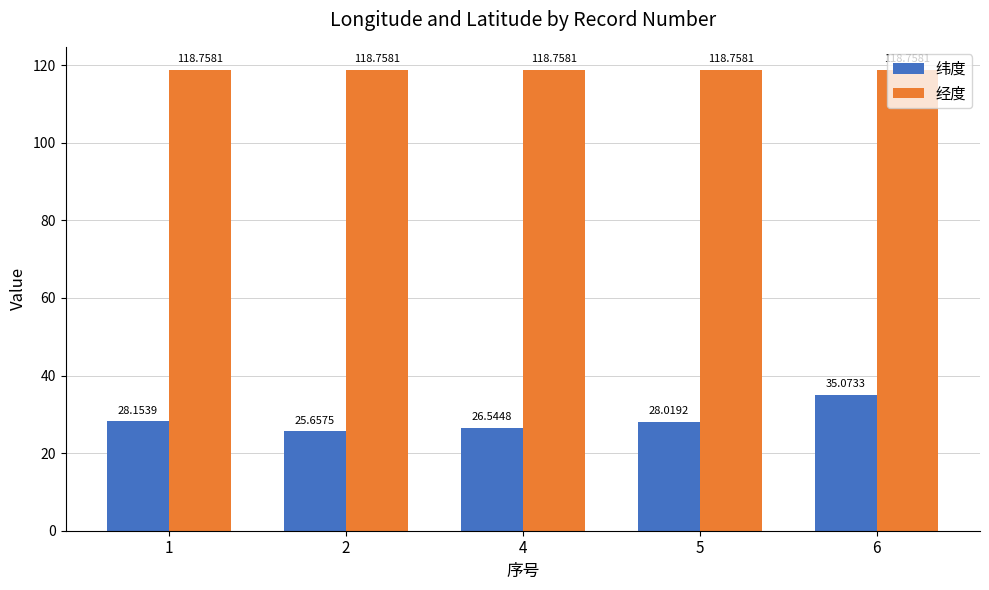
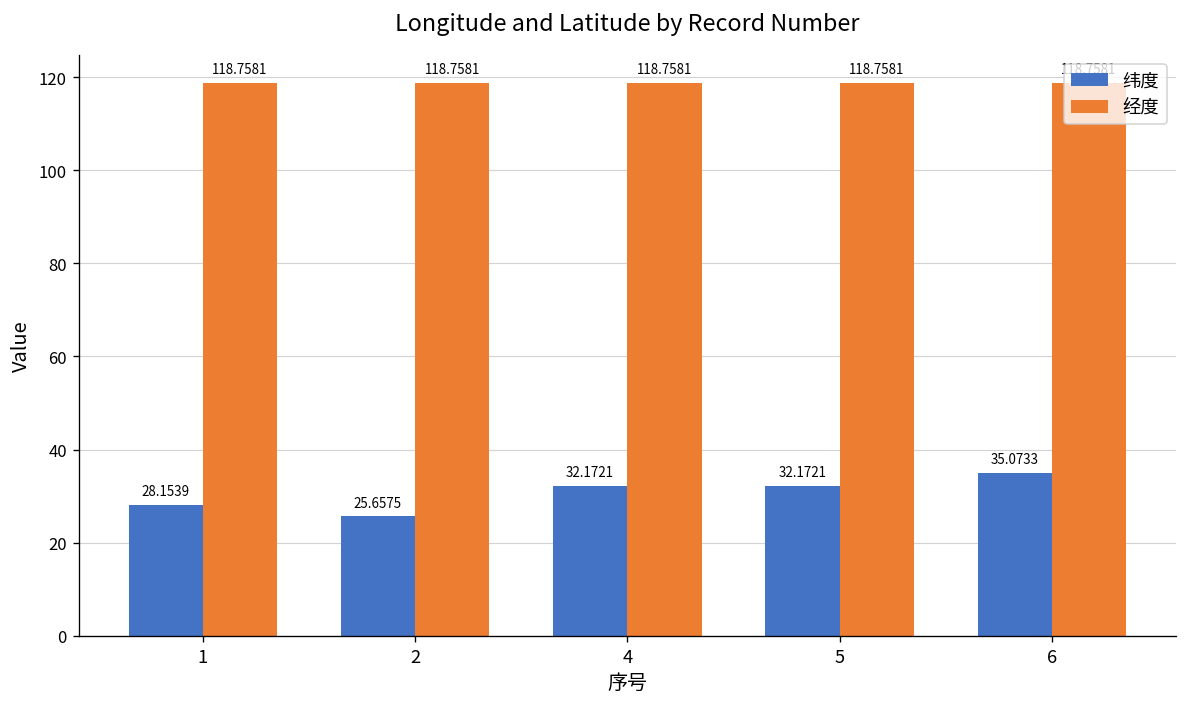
  {
    "纬度": {
      "1": 28.1539,
      "2": 25.6575,
-     "4": 26.5448,
-     "5": 28.0192,
+     "4": 32.1721,
+     "5": 32.1721,
      "6": 35.0733
    },
    "经度": {
      "1": 118.7581,
      "2": 118.7581,
      "4": 118.7581,
      "5": 118.7581
    }
  }
